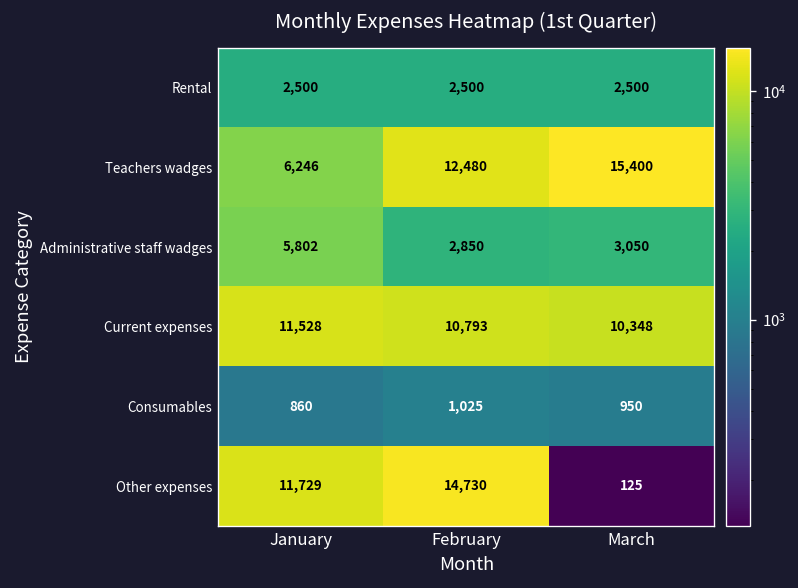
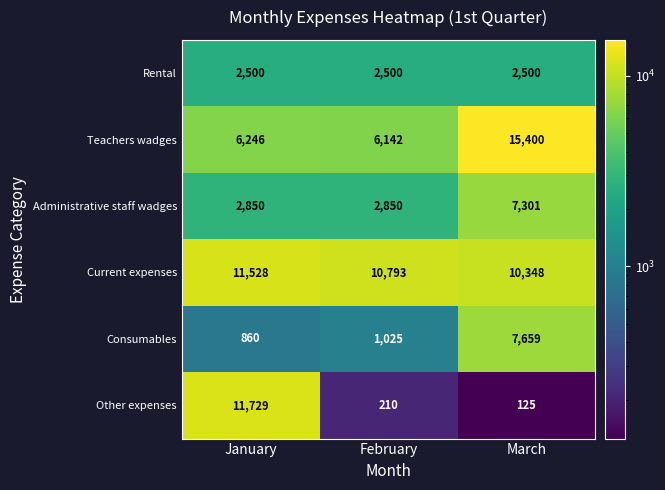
  {
    "Rental": {
      "January": "2,500",
      "February": "2,500",
      "March": "2,500"
    },
    "Teachers wadges": {
      "January": "6,246",
-     "February": "12,480",
+     "February": "6,142",
      "March": "15,400"
    },
    "Administrative staff wadges": {
-     "January": "5,802",
+     "January": "2,850",
      "February": "2,850",
-     "March": "3,050"
+     "March": "7,301"
    },
    "Current expenses": {
      "January": "11,528",
      "February": "10,793",
      "March": "10,348"
    },
    "Consumables": {
      "January": "860",
      "February": "1,025",
-     "March": "950"
+     "March": "7,659"
    },
    "Other expenses": {
      "January": "11,729",
-     "February": "14,730",
+     "February": "210",
      "March": "125"
    }
  }
